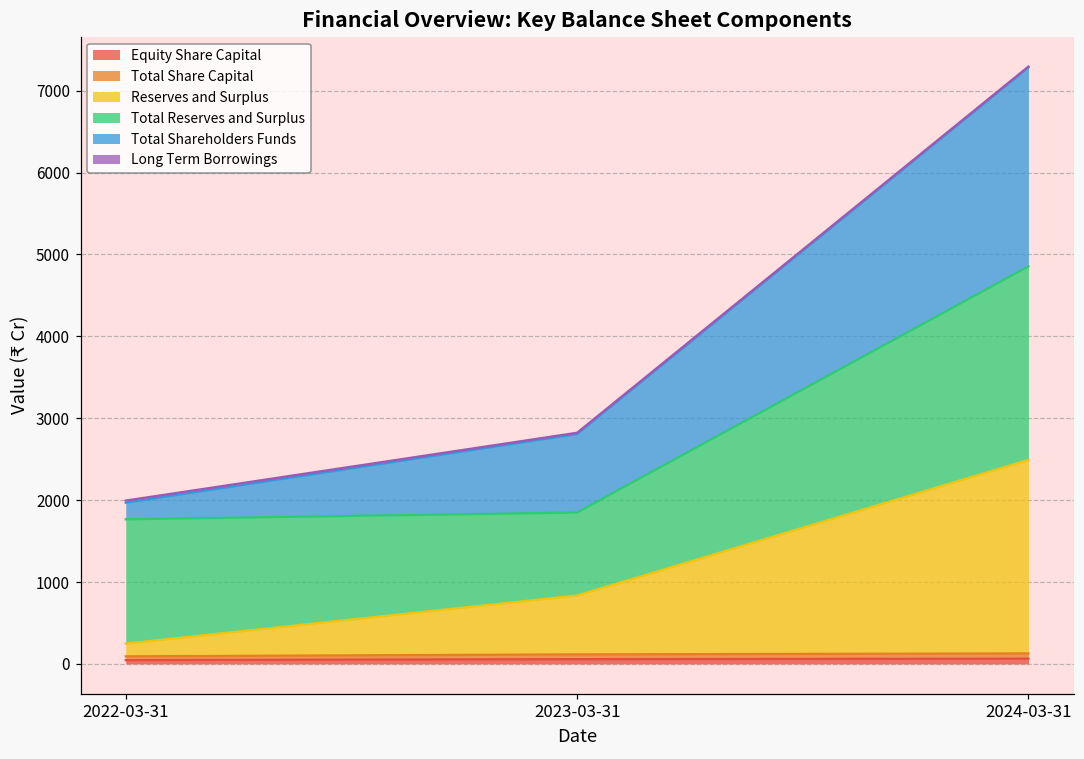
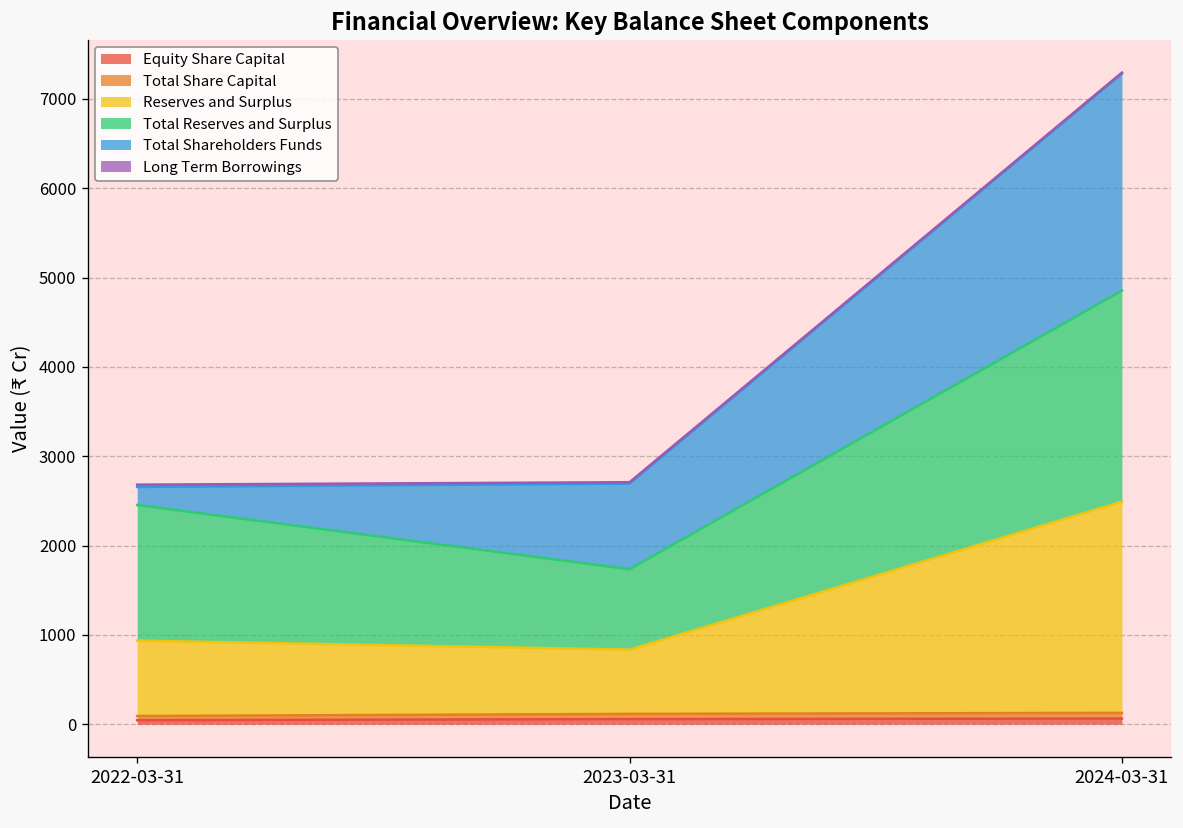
  {
    "Reserves and Surplus": {
-     "2022-03-31": 200,
+     "2022-03-31": 800,
      "2023-03-31": 700,
      "2024-03-31": 2400
    },
    "Total Reserves and Surplus": {
      "2022-03-31": 1500,
-     "2023-03-31": 1000,
+     "2023-03-31": 900,
      "2024-03-31": 2400
    }
  }
